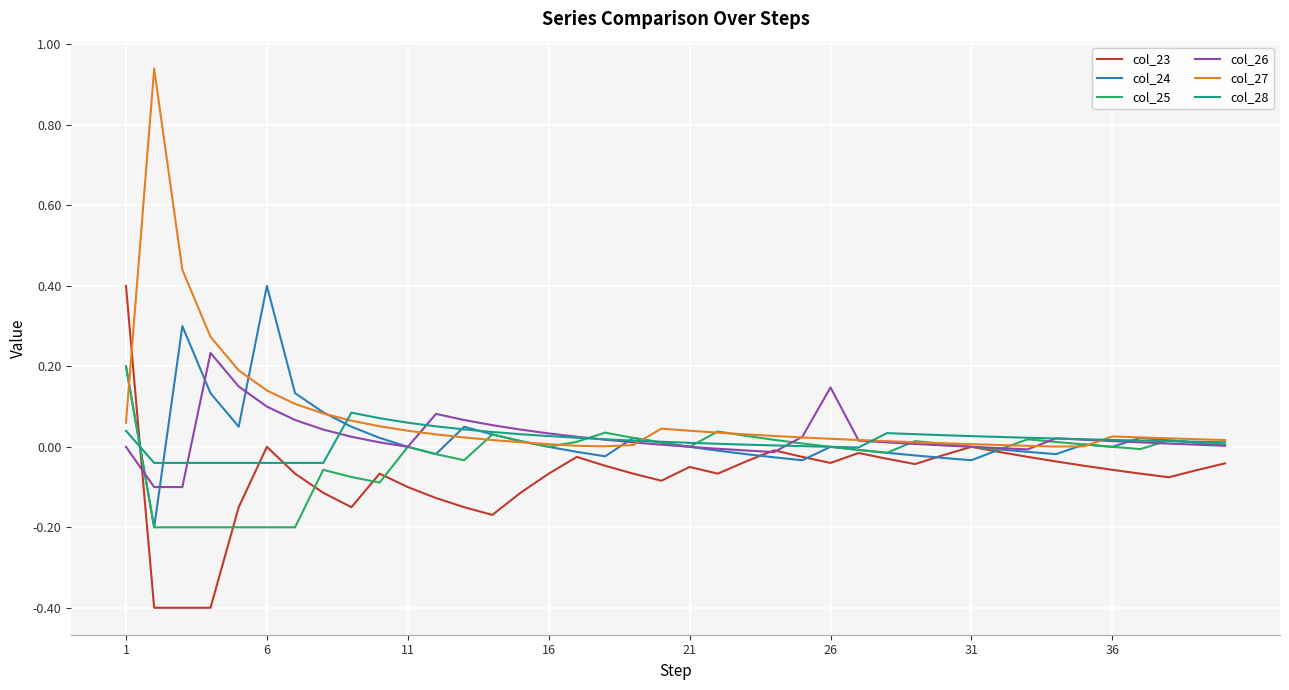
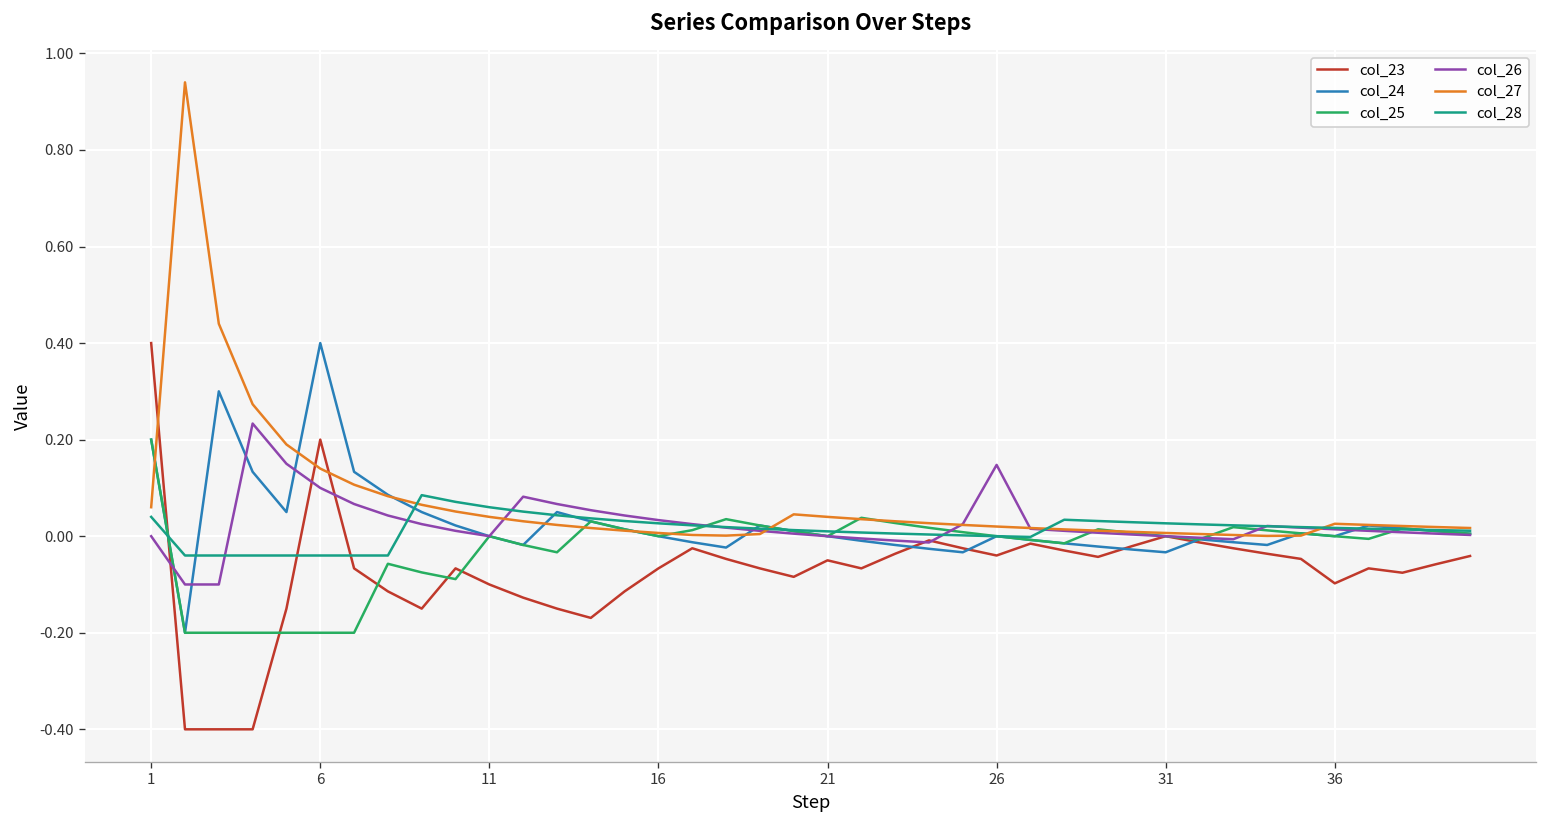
  {
    "col_23": {
      "1": 0.40,
-     "6": 0.0,
+     "6": 0.2,
      "11": -0.10,
      "16": -0.07,
      "21": -0.05,
      "26": -0.04,
-     "36": -0.06
+     "36": -0.10
    },
    "col_24": {
      "6": 0.40,
      "31": -0.03
    },
    "col_26": {
      "1": 0.00,
      "6": 0.10,
      "16": 0.03,
      "26": 0.15
    },
    "col_27": {
      "1": 0.06,
      "6": 0.14,
      "11": 0.04,
      "16": 0.01,
      "21": 0.04,
      "26": 0.02,
      "31": 0.01,
      "36": 0.03
    }
  }
